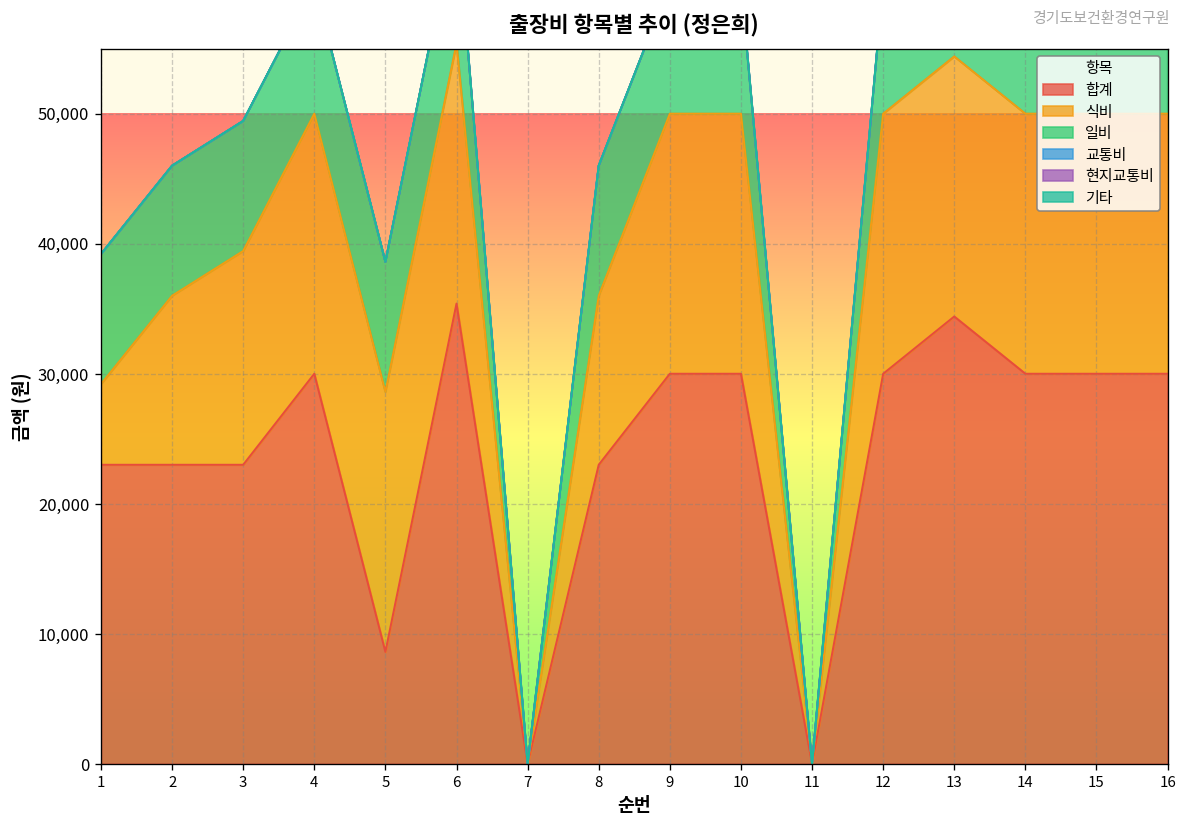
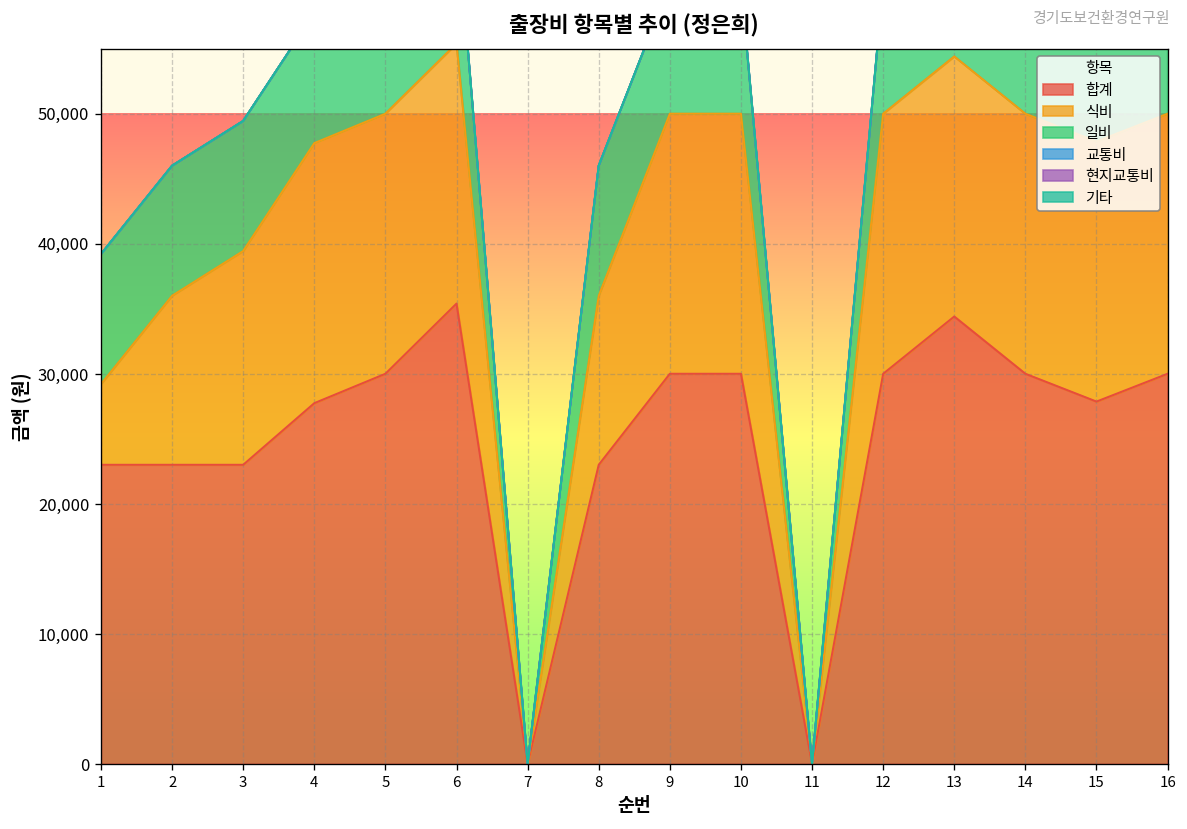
  {
    "합계": {
      "1": "23,000",
      "2": "23,000",
      "3": "23,000",
-     "4": "30,000",
-     "5": "8,600",
+     "4": "27,700",
+     "5": "30,000",
      "6": "35,400",
      "8": "23,000",
      "9": "30,000",
      "10": "30,000",
      "12": "30,000",
      "13": "34,400",
      "14": "30,000",
-     "15": "30,000",
+     "15": "27,900",
      "16": "30,000"
    },
    "식비": {
      "1": "6,200",
      "2": "13,000",
      "3": "16,400",
      "4": "20,000",
      "5": "20,000",
      "8": "13,000",
      "9": "20,000",
      "10": "20,000",
      "12": "20,000",
      "13": "20,000",
      "14": "20,000",
      "16": "20,000"
    }
  }
